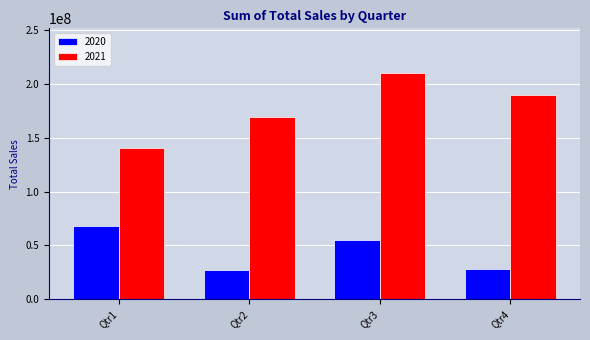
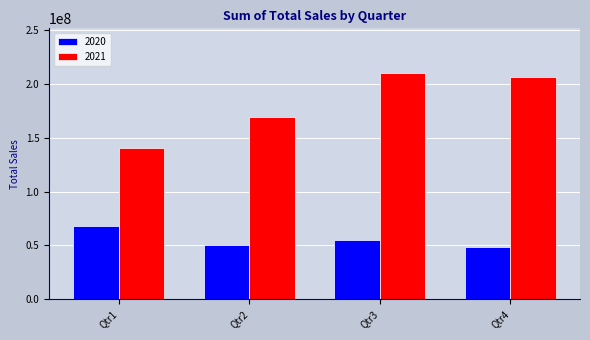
  {
    "2020": {
      "Qtr1": 68000000,
-     "Qtr2": 27000000,
+     "Qtr2": 50000000,
      "Qtr3": 55000000,
-     "Qtr4": 27000000
+     "Qtr4": 48000000
    },
    "2021": {
      "Qtr1": 140000000,
      "Qtr2": 169000000,
      "Qtr3": 210000000,
-     "Qtr4": 190000000
+     "Qtr4": 207000000
    }
  }
